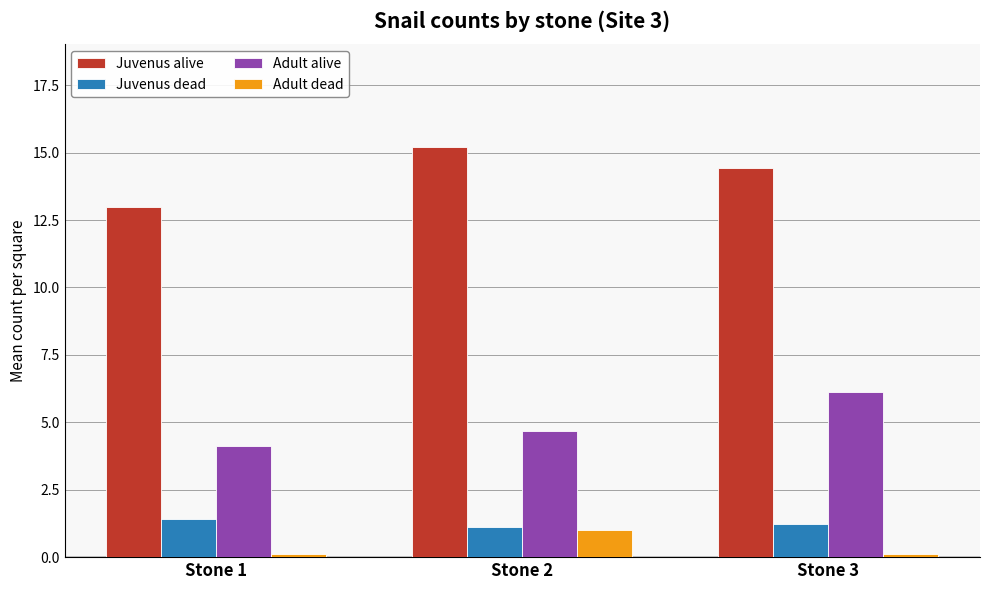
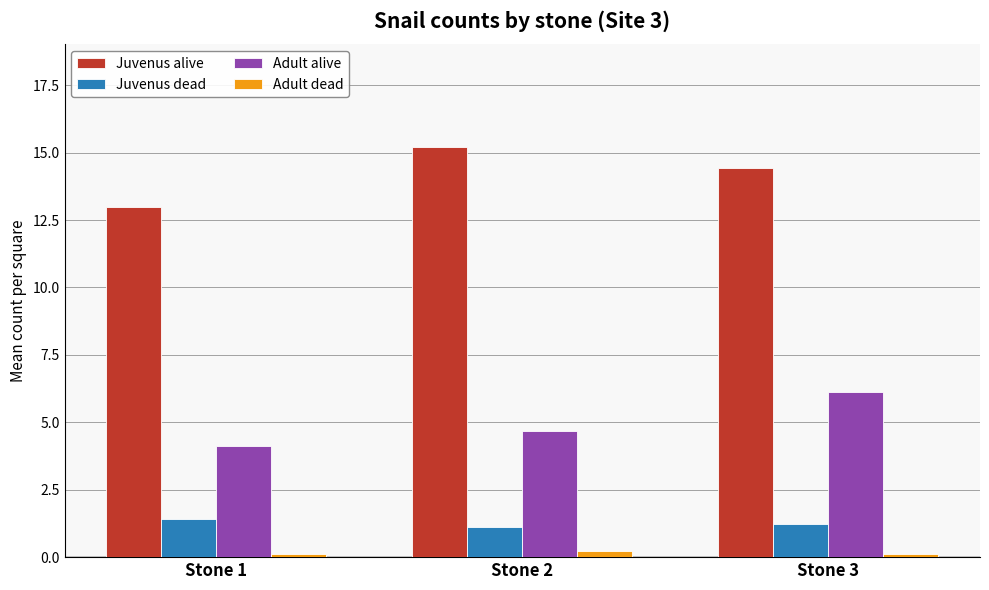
  {
    "Juvenus alive": {
      "Stone 1": 13.0,
      "Stone 2": 15.2,
      "Stone 3": 14.4
    },
    "Juvenus dead": {
      "Stone 1": 1.4,
      "Stone 2": 1.1,
      "Stone 3": 1.2
    },
    "Adult alive": {
      "Stone 1": 4.1,
      "Stone 2": 4.7,
      "Stone 3": 6.1
    },
    "Adult dead": {
      "Stone 1": 0.1,
-     "Stone 2": 1.0,
+     "Stone 2": 0.2,
      "Stone 3": 0.1
    }
  }
